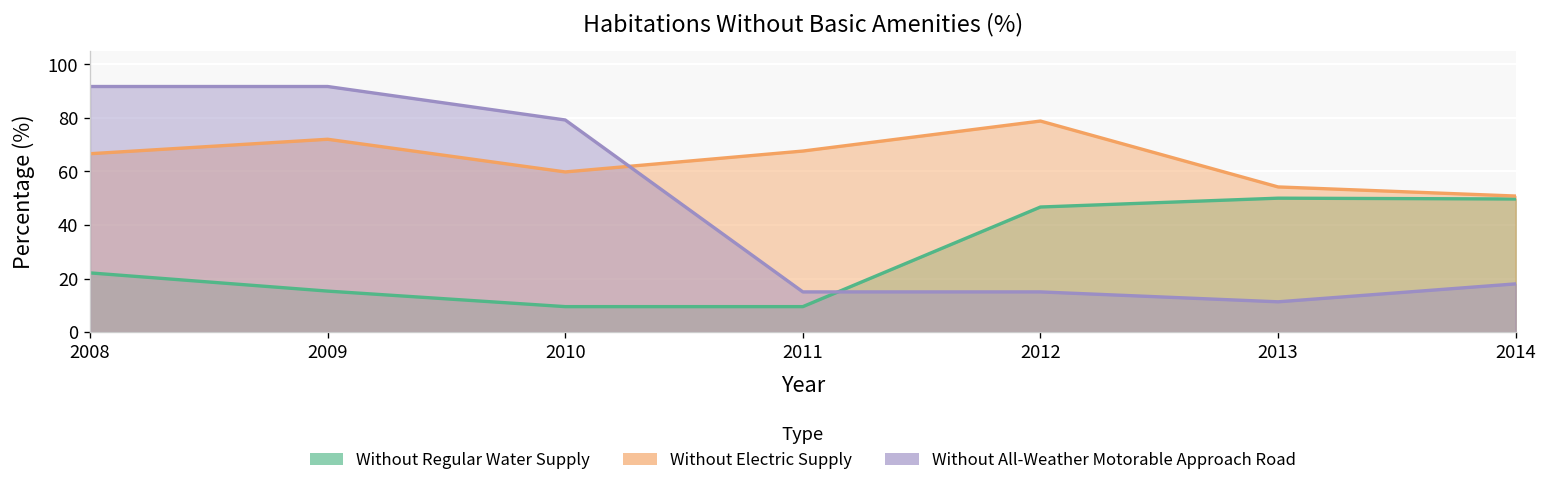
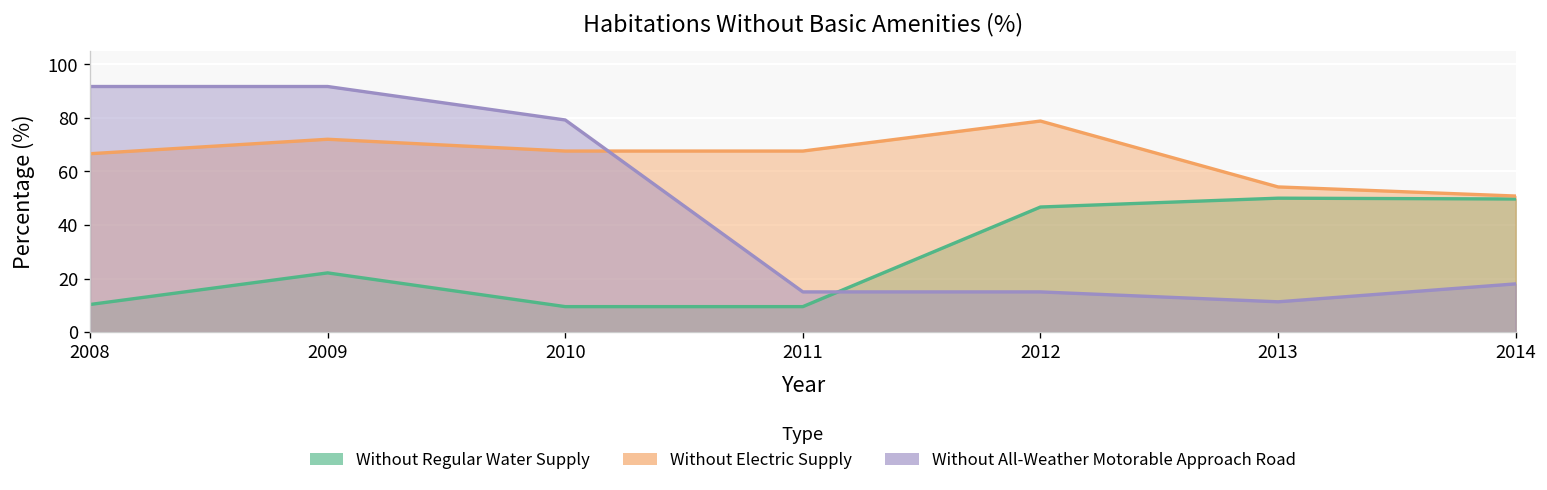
  {
    "Without Regular Water Supply": {
-     "2008": 22,
-     "2009": 15,
+     "2008": 10,
+     "2009": 22,
      "2010": 10,
      "2011": 10,
      "2012": 47,
      "2013": 50
    },
    "Without Electric Supply": {
      "2008": 67,
      "2009": 72,
-     "2010": 60,
+     "2010": 68,
      "2011": 68,
      "2012": 79,
      "2013": 54
    },
    "Without All-Weather Motorable Approach Road": {
      "2008": 92,
      "2009": 92,
      "2010": 79,
      "2011": 15,
      "2012": 15,
      "2013": 11,
      "2014": 18
    }
  }
